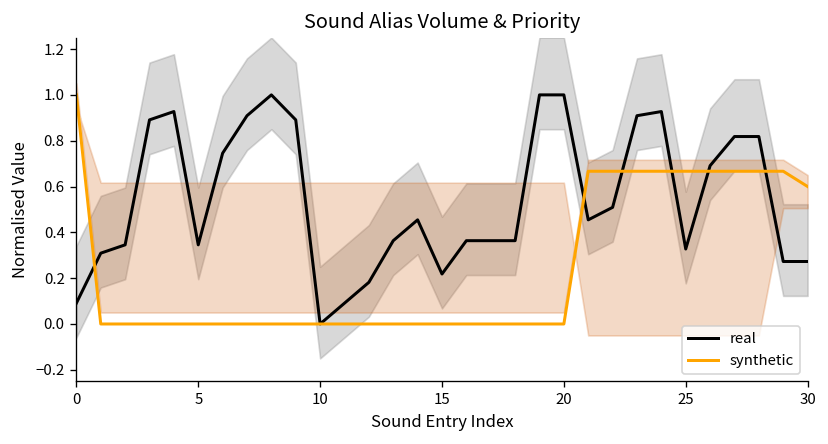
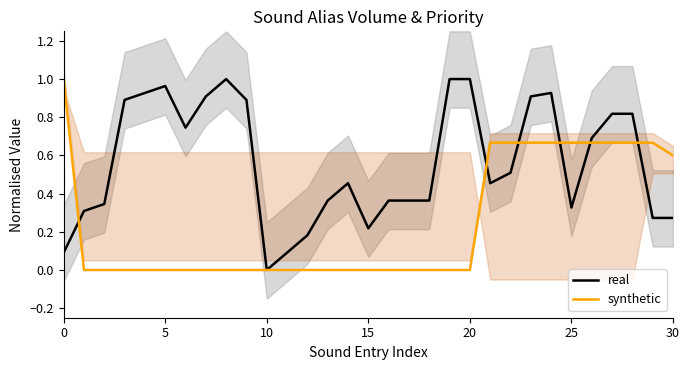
  {
    "real": {
      "0": 0.09,
-     "5": 0.35,
+     "5": 0.96,
      "15": 0.22,
      "20": 1.00,
      "25": 0.33,
      "30": 0.27
    },
    "synthetic": {
      "0": 1.00,
      "5": 0.00,
      "15": 0.00,
      "20": 0.00,
      "25": 0.67,
      "30": 0.60
    }
  }
